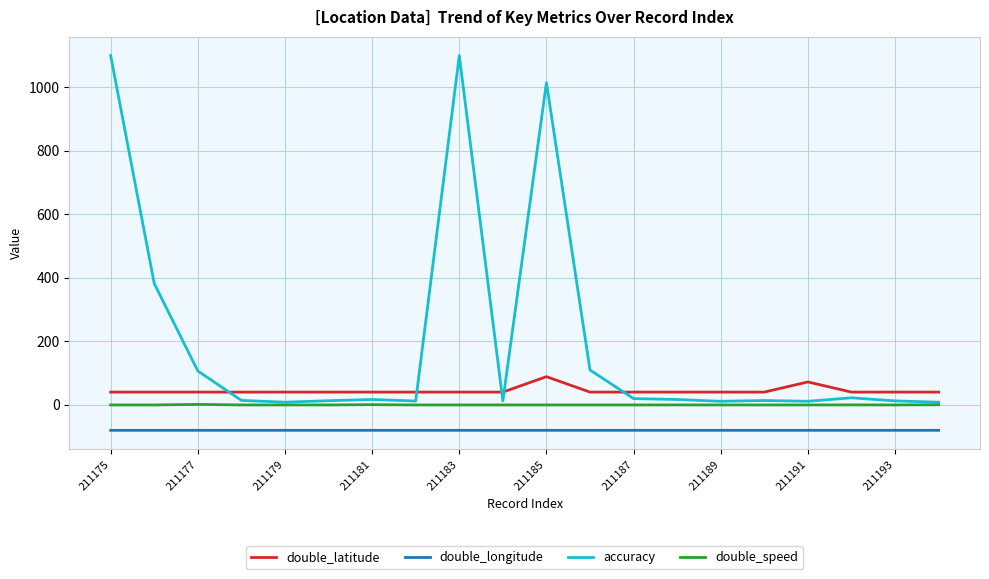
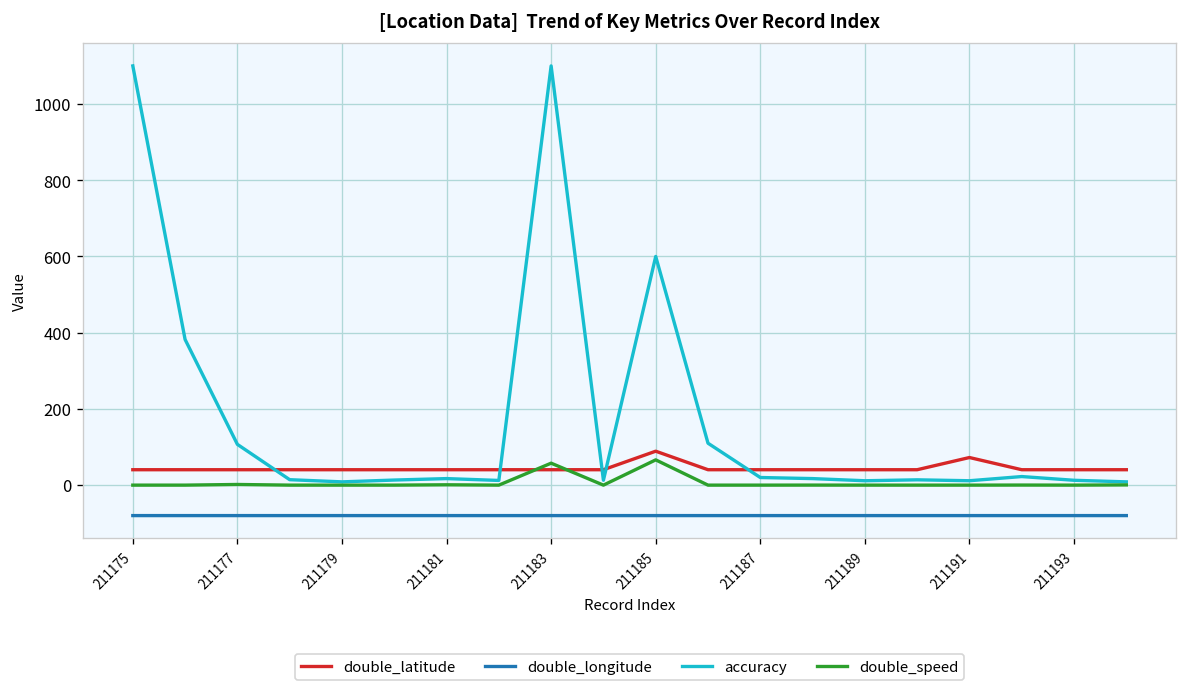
  {
    "double_latitude": {
      "211175": 40,
      "211177": 40,
      "211179": 40,
      "211181": 40,
      "211183": 40,
      "211185": 90,
      "211187": 40,
      "211189": 40,
      "211191": 70,
      "211193": 40
    },
    "double_longitude": {
      "211175": -80,
      "211177": -80,
      "211179": -80,
      "211181": -80,
      "211183": -80,
      "211185": -80,
      "211187": -80,
      "211189": -80,
      "211191": -80,
      "211193": -80
    },
    "accuracy": {
      "211175": 1100,
      "211177": 110,
      "211179": 10,
      "211181": 20,
      "211183": 1100,
-     "211185": 1010,
+     "211185": 600,
      "211187": 20,
      "211189": 10,
      "211191": 10,
      "211193": 10
    },
    "double_speed": {
      "211175": 0,
      "211177": 0,
      "211179": 0,
      "211181": 0,
-     "211183": 0,
-     "211185": 0,
+     "211183": 60,
+     "211185": 70,
      "211187": 0,
      "211189": 0,
      "211191": 0,
      "211193": 0
    }
  }
